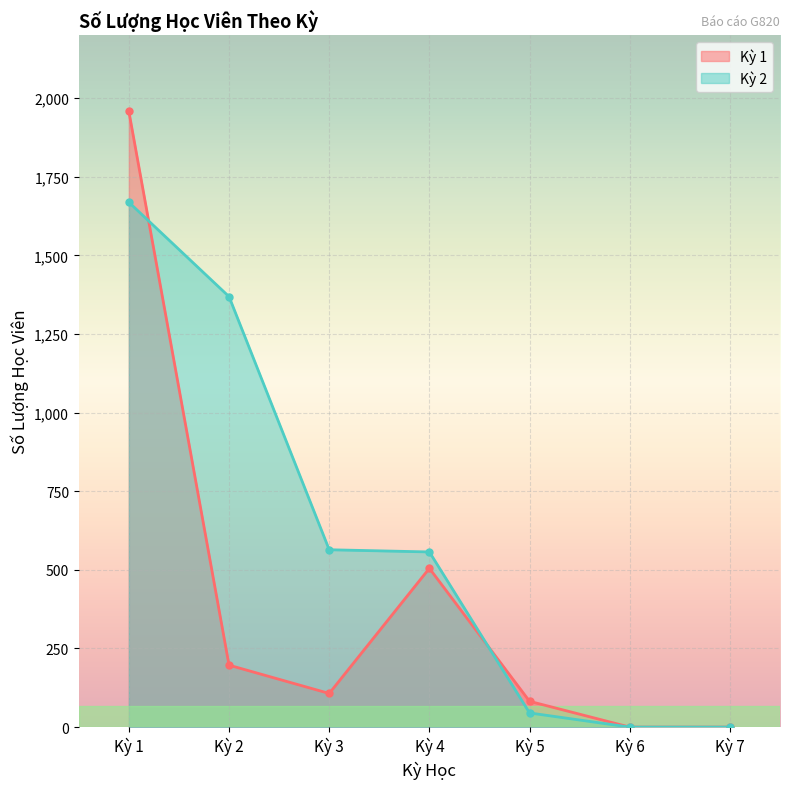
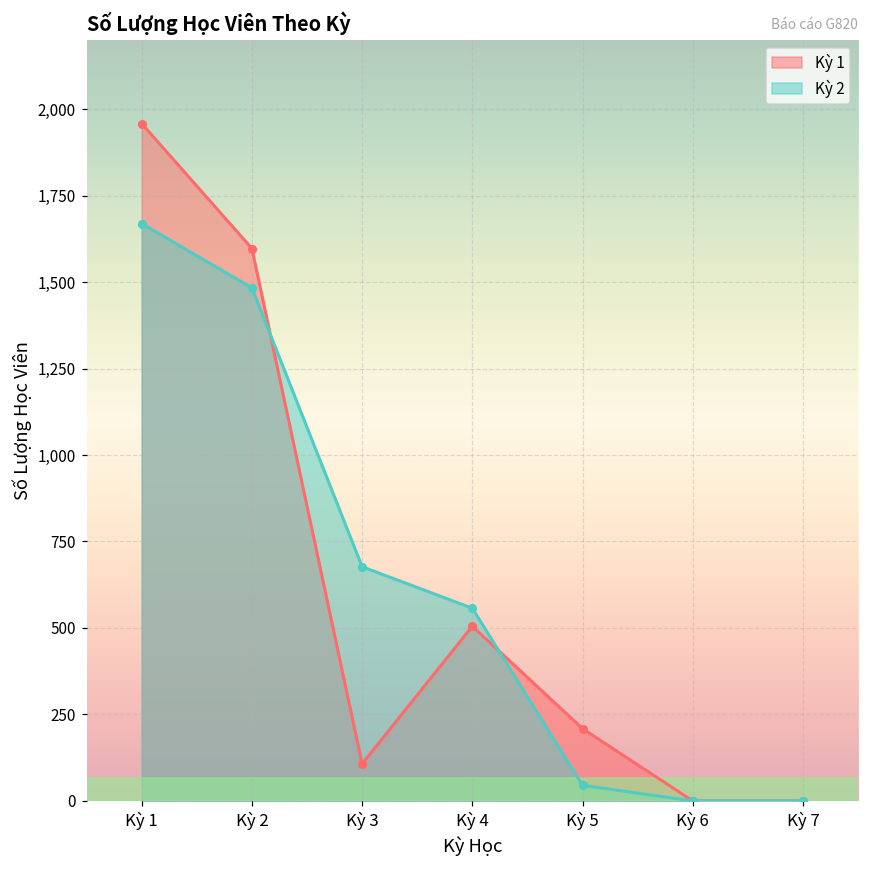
  {
    "Kỳ 1": {
      "Kỳ 1": "1,960",
-     "Kỳ 2": "200",
+     "Kỳ 2": "1,600",
      "Kỳ 3": "110",
      "Kỳ 4": "510",
-     "Kỳ 5": "80"
+     "Kỳ 5": "210"
    },
    "Kỳ 2": {
      "Kỳ 1": "1,670",
-     "Kỳ 2": "1,370",
-     "Kỳ 3": "560",
+     "Kỳ 2": "1,480",
+     "Kỳ 3": "680",
      "Kỳ 4": "560"
    }
  }
